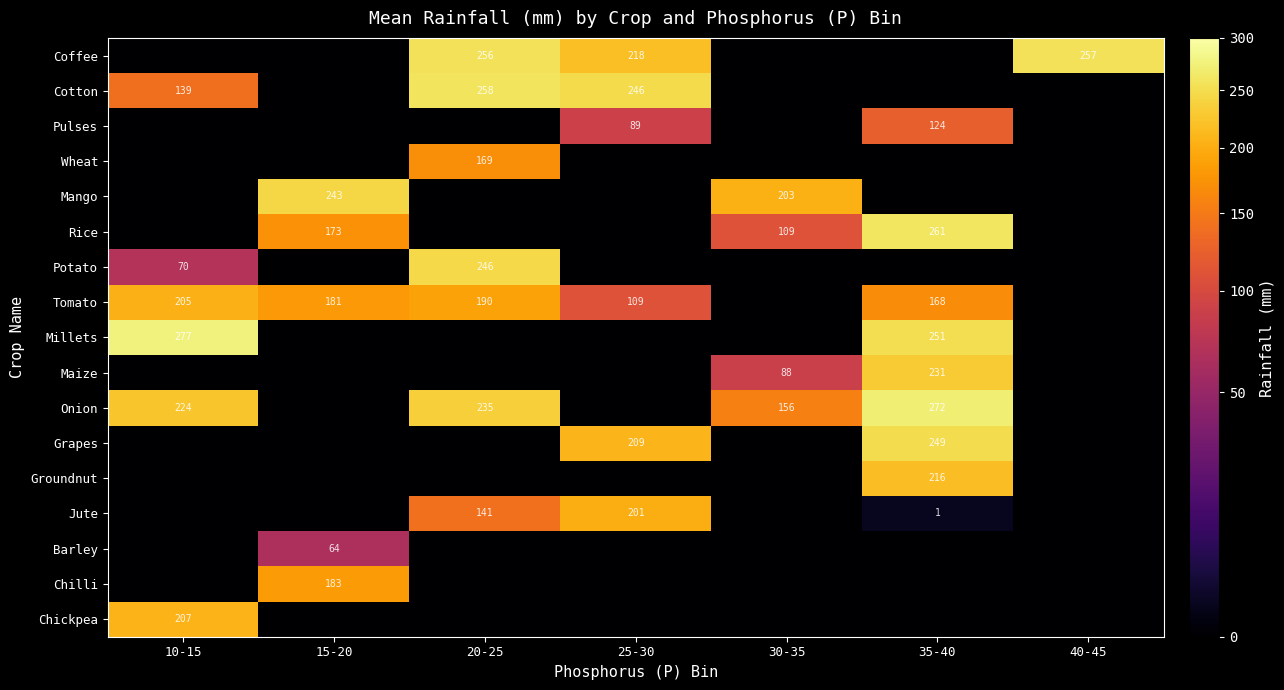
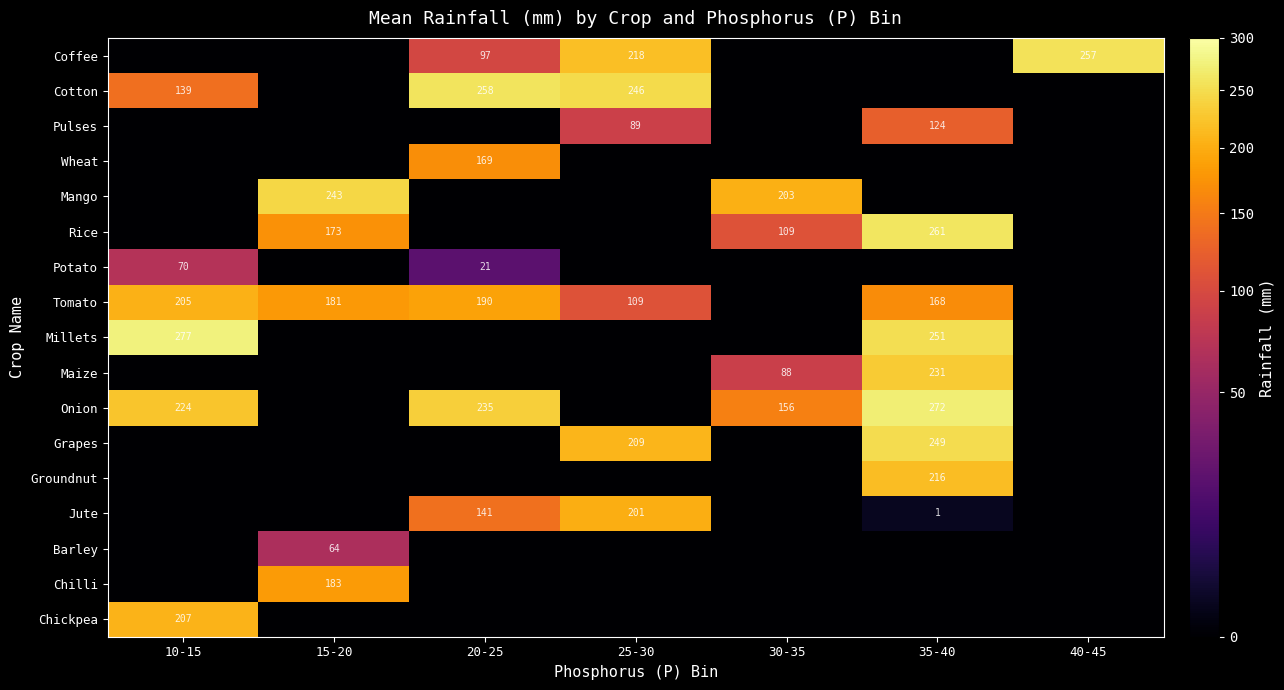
  {
    "Coffee": {
-     "20-25": 256,
+     "20-25": 97,
      "25-30": 218,
      "40-45": 257
    },
    "Cotton": {
      "10-15": 139,
      "20-25": 258,
      "25-30": 246
    },
    "Pulses": {
      "25-30": 89,
      "35-40": 124
    },
    "Wheat": {
      "20-25": 169
    },
    "Mango": {
      "15-20": 243,
      "30-35": 203
    },
    "Rice": {
      "15-20": 173,
      "30-35": 109,
      "35-40": 261
    },
    "Potato": {
      "10-15": 70,
-     "20-25": 246
+     "20-25": 21
    },
    "Tomato": {
      "10-15": 205,
      "15-20": 181,
      "20-25": 190,
      "25-30": 109,
      "35-40": 168
    },
    "Millets": {
      "10-15": 277,
      "35-40": 251
    },
    "Maize": {
      "30-35": 88,
      "35-40": 231
    },
    "Onion": {
      "10-15": 224,
      "20-25": 235,
      "30-35": 156,
      "35-40": 272
    },
    "Grapes": {
      "25-30": 209,
      "35-40": 249
    },
    "Groundnut": {
      "35-40": 216
    },
    "Jute": {
      "20-25": 141,
      "25-30": 201,
      "35-40": 1
    },
    "Barley": {
      "15-20": 64
    },
    "Chilli": {
      "15-20": 183
    },
    "Chickpea": {
      "10-15": 207
    }
  }
